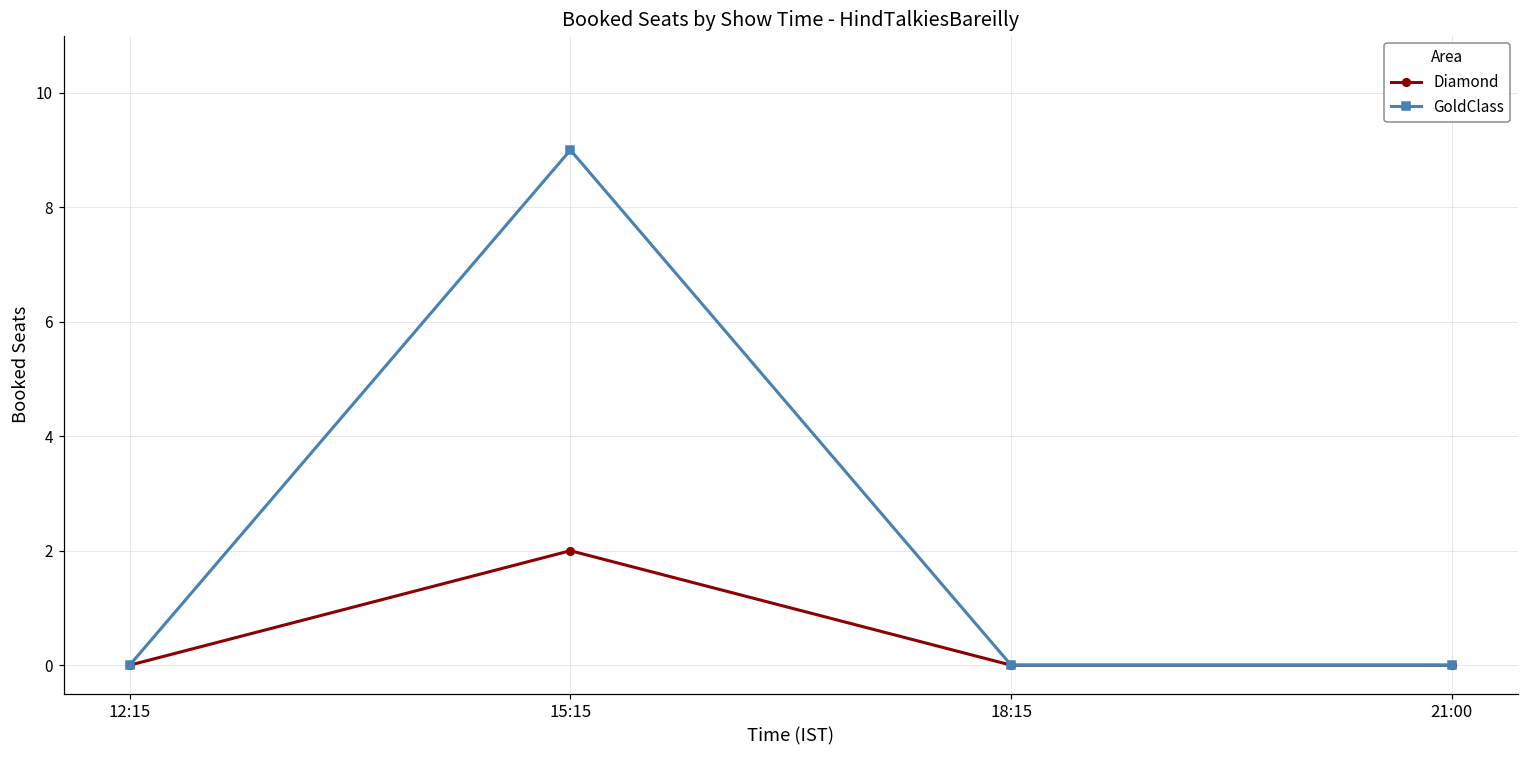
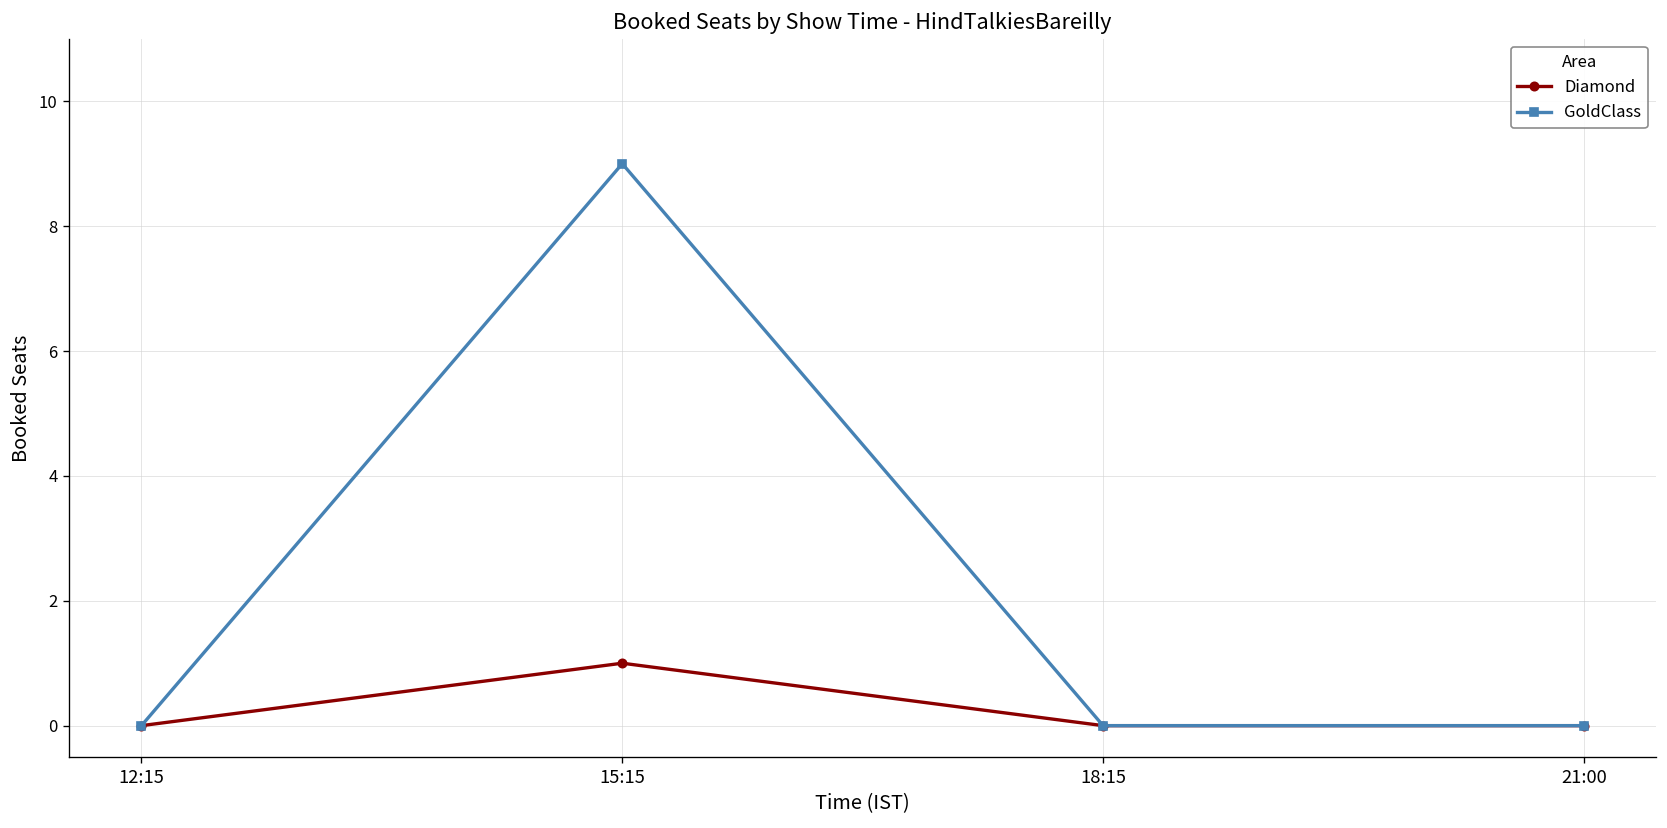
  {
    "Diamond": {
-     "15:15": 2
+     "15:15": 1
    },
    "GoldClass": {
      "15:15": 9
    }
  }
